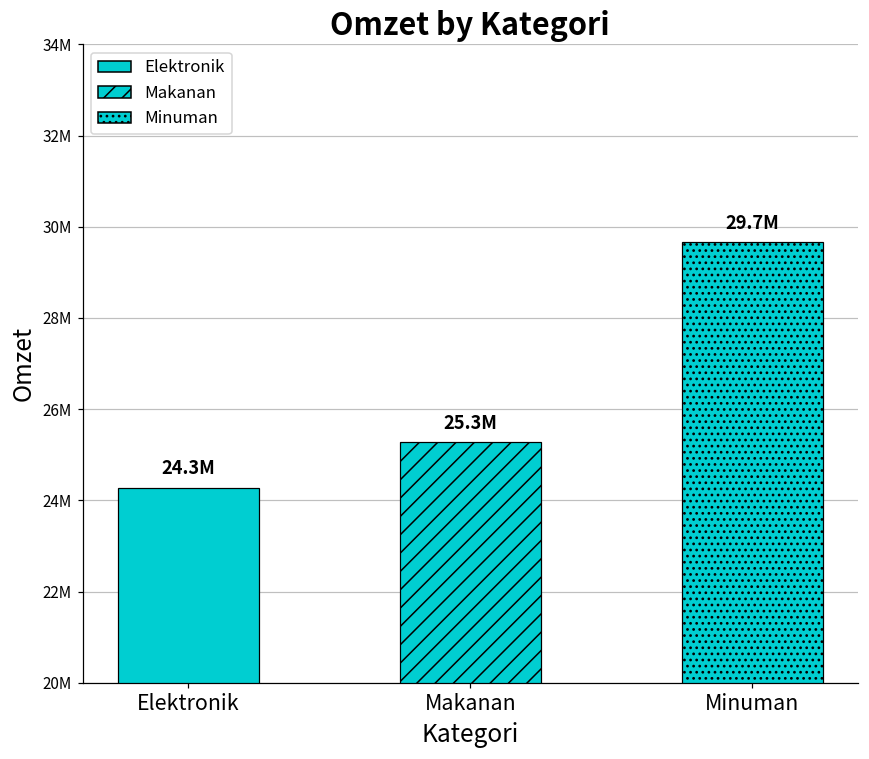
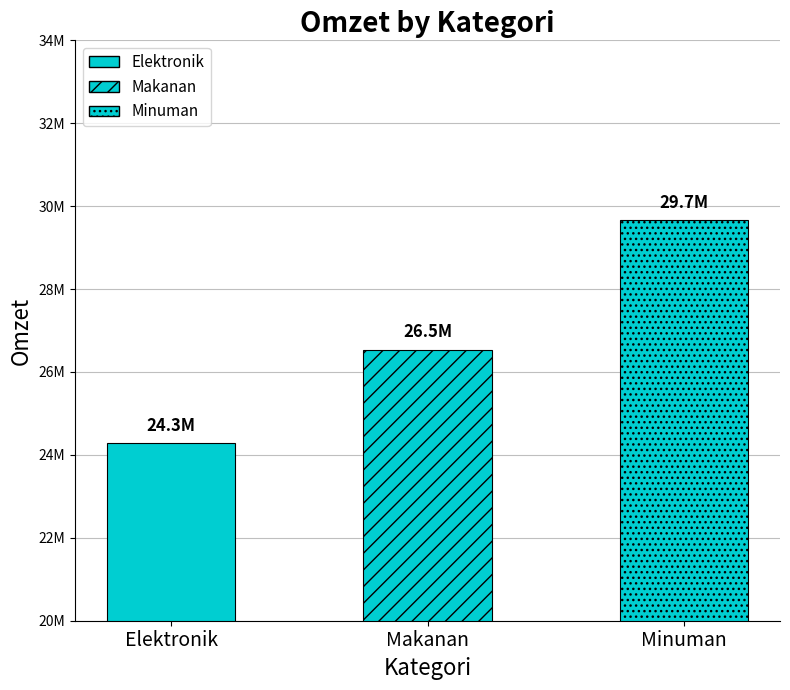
  {
    "Elektronik": "24.3M",
-   "Makanan": "25.3M",
+   "Makanan": "26.5M",
    "Minuman": "29.7M"
  }
